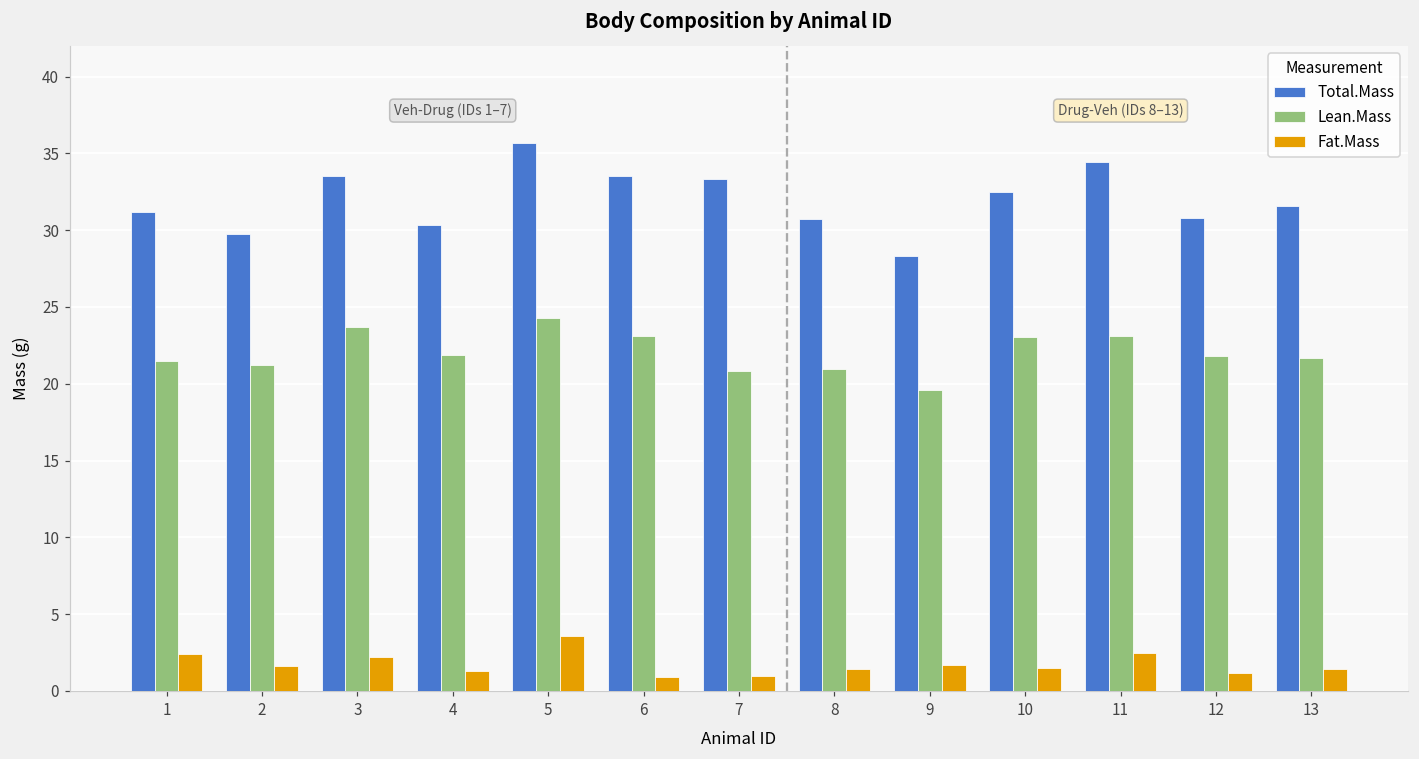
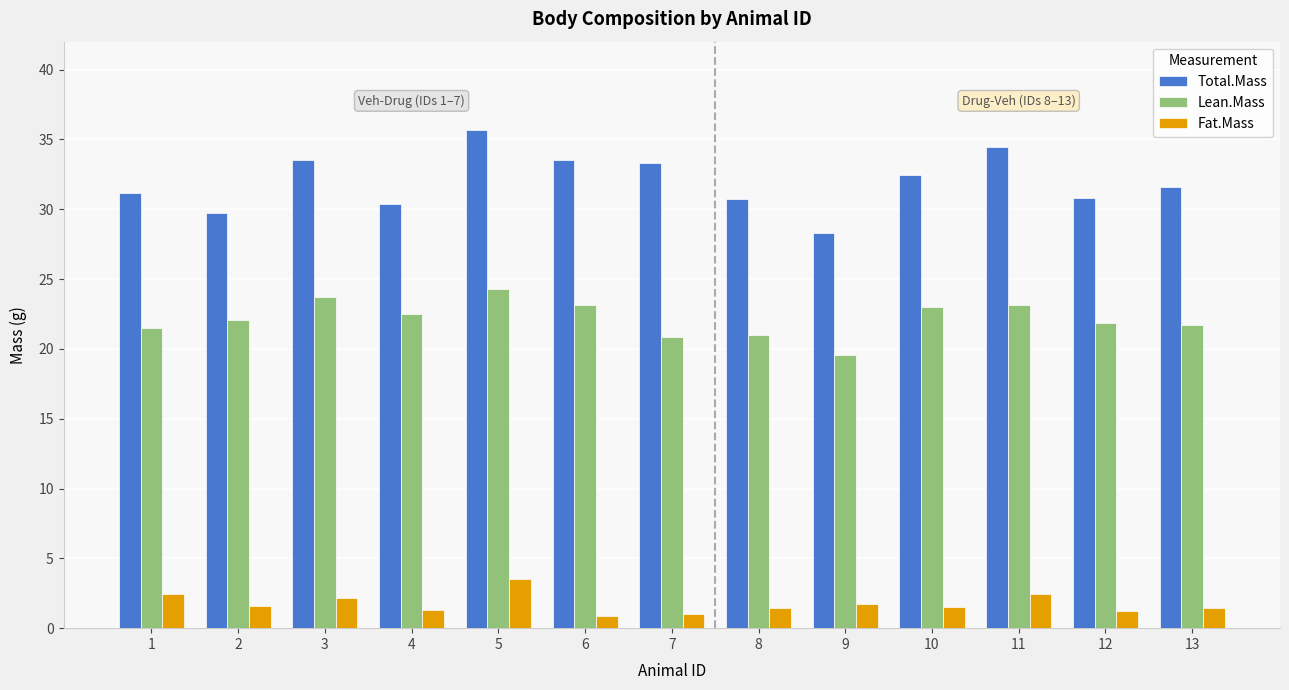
  {
    "Total.Mass": {
      "1": 31.2,
      "2": 29.8,
      "3": 33.5,
      "4": 30.3,
      "5": 35.7,
      "6": 33.5,
      "7": 33.3,
      "8": 30.7,
      "9": 28.3,
      "10": 32.5,
      "11": 34.5,
      "12": 30.8,
      "13": 31.6
    },
    "Lean.Mass": {
      "1": 21.5,
-     "2": 21.2,
+     "2": 22.1,
      "3": 23.7,
-     "4": 21.9,
+     "4": 22.5,
      "5": 24.3,
      "6": 23.1,
      "7": 20.9,
      "8": 21.0,
      "9": 19.6,
      "10": 23.0,
      "11": 23.1,
      "12": 21.8,
      "13": 21.7
    },
    "Fat.Mass": {
      "1": 2.4,
      "2": 1.6,
      "3": 2.2,
      "4": 1.3,
      "5": 3.6,
      "6": 0.9,
      "7": 1.0,
      "8": 1.4,
      "9": 1.7,
      "10": 1.5,
      "11": 2.5,
      "12": 1.2,
      "13": 1.4
    }
  }
